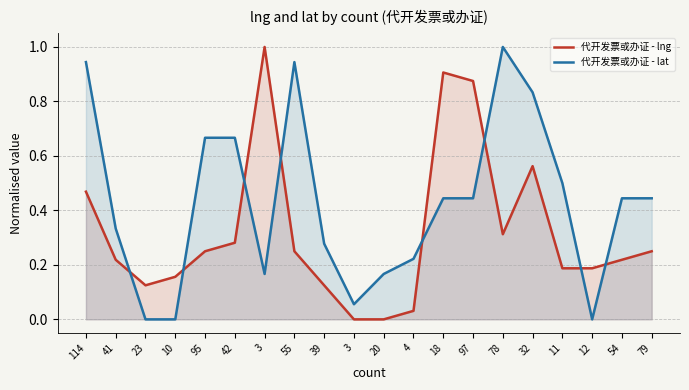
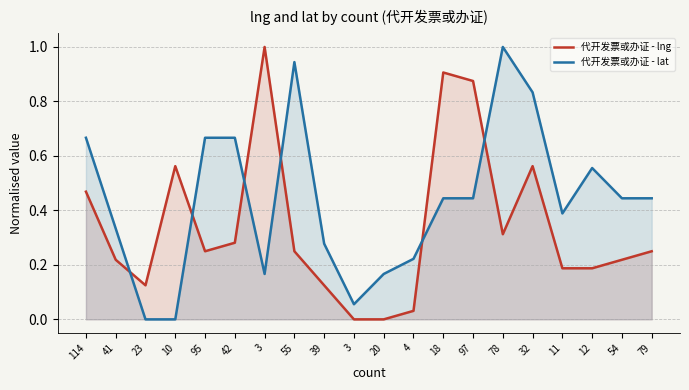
  {
    "代开发票或办证 - lng": {
      "114": 0.47,
      "41": 0.22,
      "23": 0.13,
-     "10": 0.16,
+     "10": 0.56,
      "95": 0.25,
      "42": 0.28,
      "55": 0.25,
      "39": 0.13,
      "20": 0.00,
      "4": 0.03,
      "18": 0.91,
      "97": 0.87,
      "78": 0.31,
      "32": 0.56,
      "11": 0.19,
      "12": 0.19,
      "54": 0.22,
      "79": 0.25
    },
    "代开发票或办证 - lat": {
-     "114": 0.94,
+     "114": 0.67,
      "41": 0.33,
      "23": 0.00,
      "10": 0.00,
      "95": 0.67,
      "42": 0.67,
      "55": 0.94,
      "39": 0.28,
      "20": 0.17,
      "4": 0.22,
      "18": 0.44,
      "97": 0.44,
      "78": 1.00,
      "32": 0.83,
-     "11": 0.50,
-     "12": 0.00,
+     "11": 0.39,
+     "12": 0.56,
      "54": 0.44,
      "79": 0.44
    }
  }
